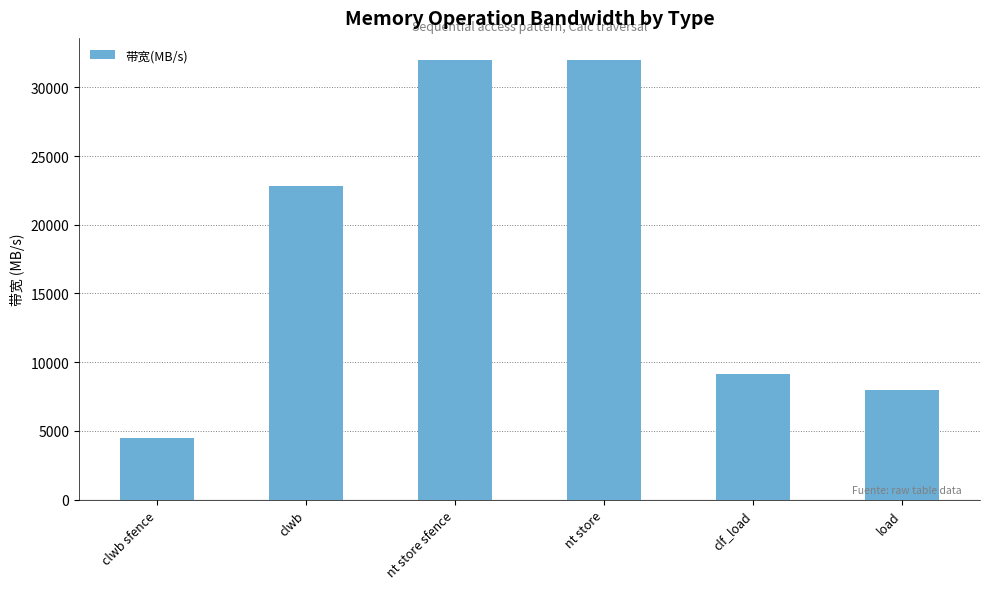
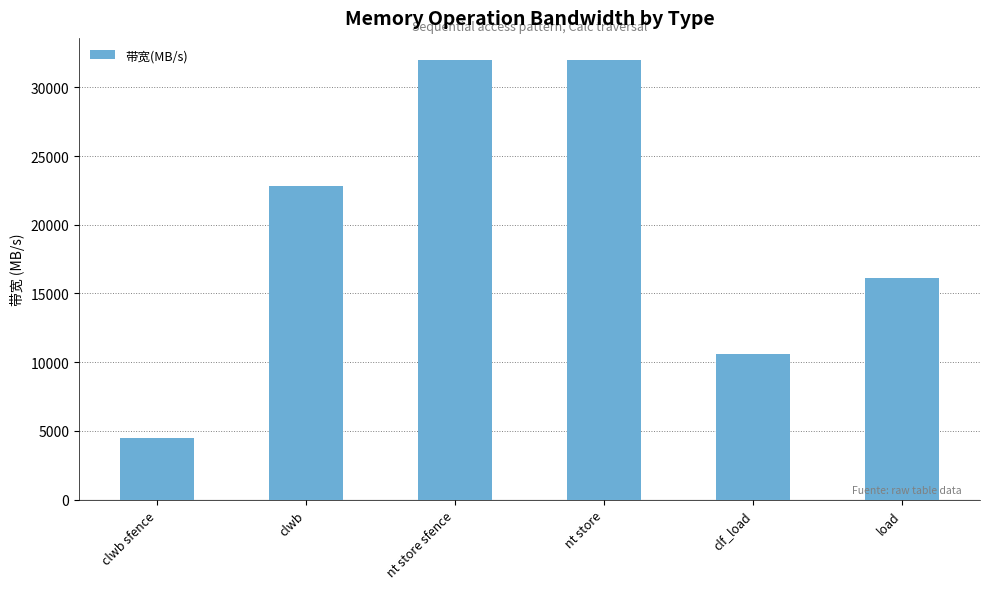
  {
    "clwb sfence": 4500,
    "clwb": 22800,
    "nt store sfence": 32000,
    "nt store": 32000,
-   "clf_load": 9100,
-   "load": 8000
+   "clf_load": 10600,
+   "load": 16100
  }
